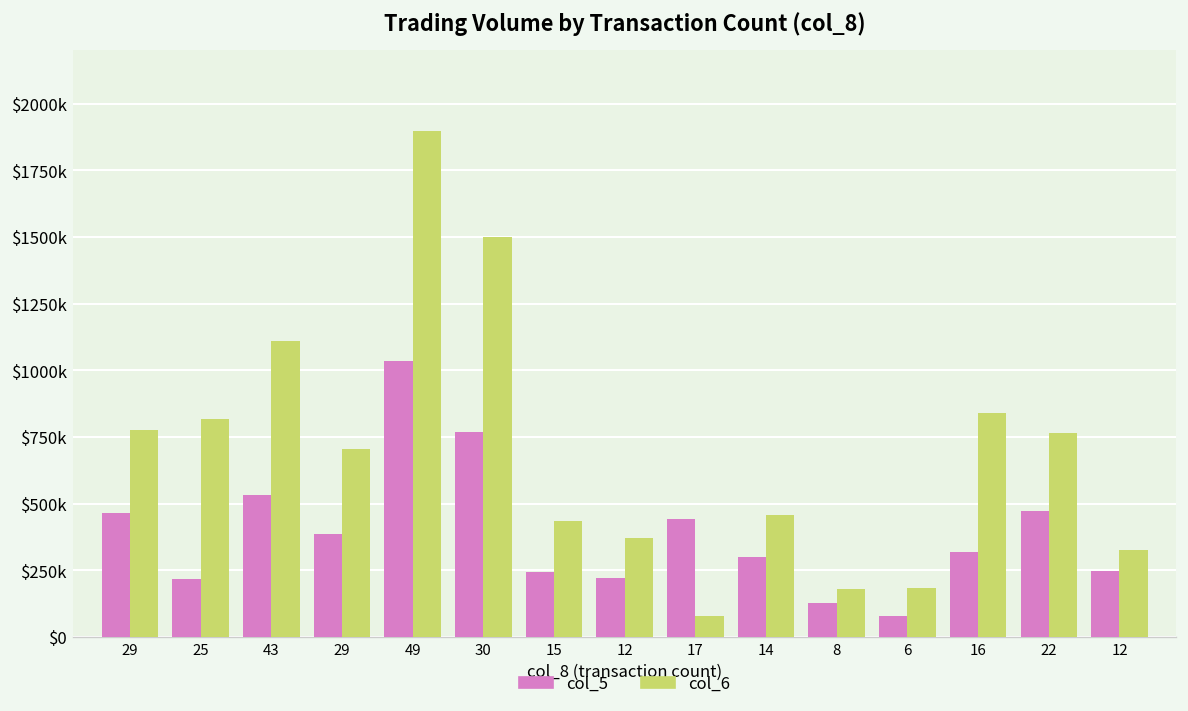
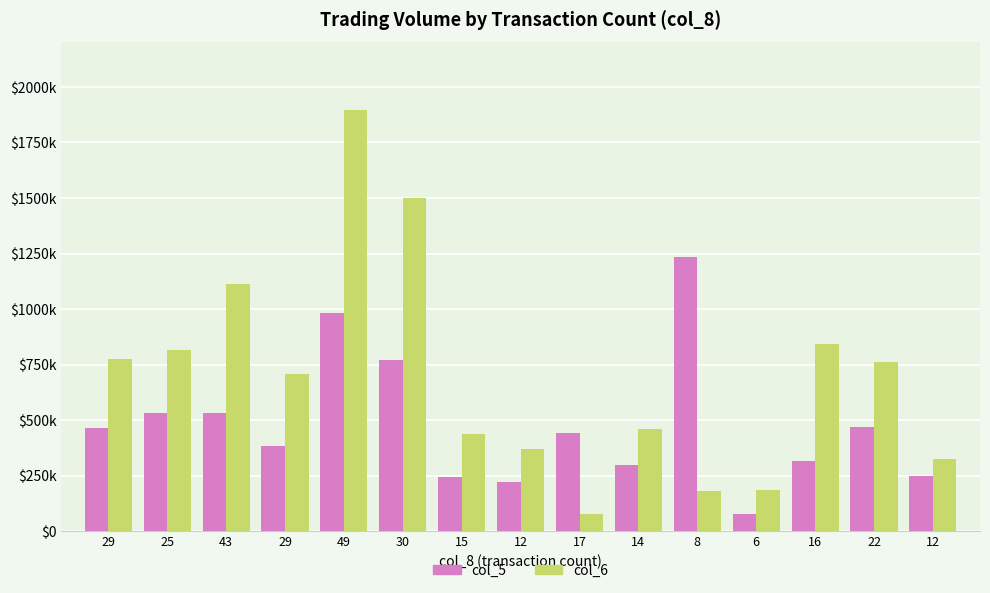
  {
    "col_5": {
-     "25": "$220000",
+     "25": "$530000",
      "43": "$530000",
-     "49": "$1040000",
+     "49": "$980000",
      "30": "$770000",
      "15": "$240000",
      "17": "$440000",
      "14": "$300000",
-     "8": "$130000",
+     "8": "$1230000",
      "6": "$80000",
      "16": "$320000",
      "22": "$470000"
    },
    "col_6": {
      "25": "$820000",
      "43": "$1110000",
      "49": "$1900000",
      "30": "$1500000",
      "15": "$440000",
      "17": "$80000",
      "14": "$460000",
      "8": "$180000",
      "6": "$180000",
      "16": "$840000",
      "22": "$760000"
    }
  }
